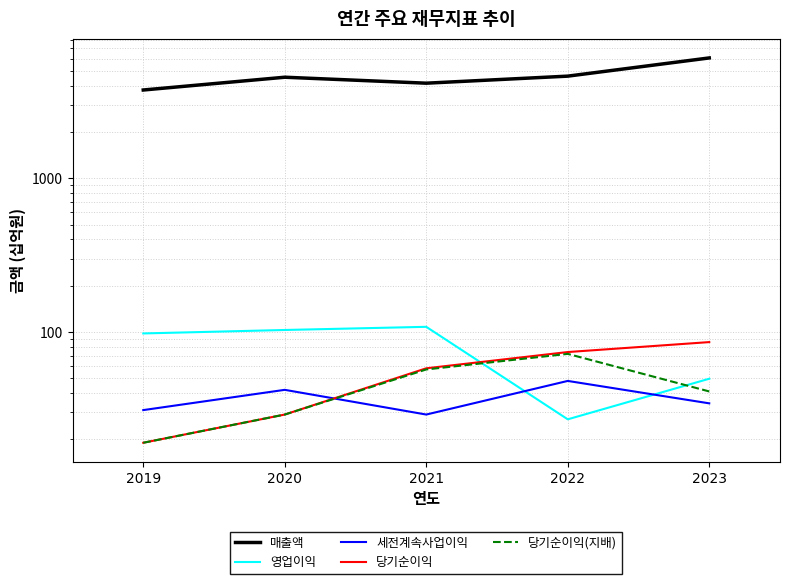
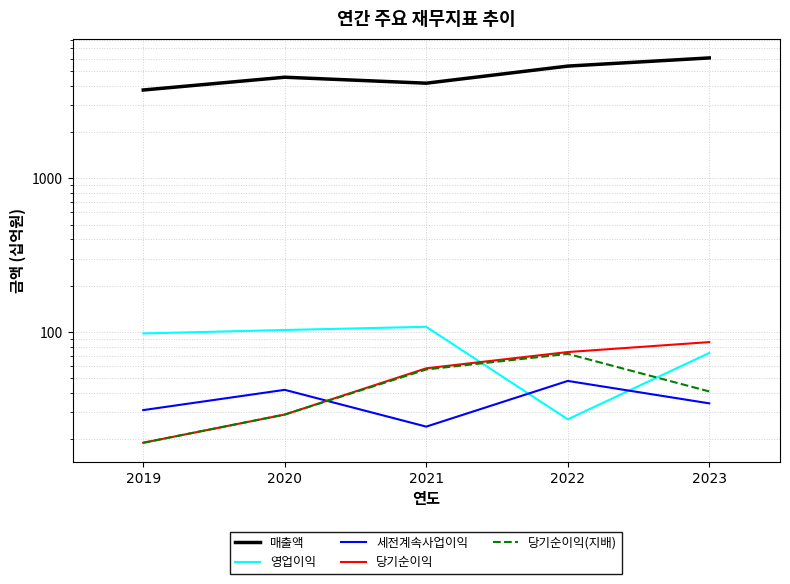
  {
    "매출액": {
      "2019": 3800,
      "2020": 4600,
      "2021": 4200,
-     "2022": 4600,
+     "2022": 5400,
      "2023": 6100
    },
    "영업이익": {
      "2019": 100,
      "2020": 100,
      "2021": 110,
      "2022": 27,
-     "2023": 50
+     "2023": 70
    },
    "세전계속사업이익": {
      "2019": 31,
      "2020": 42,
-     "2021": 29,
+     "2021": 24,
      "2022": 48,
      "2023": 34
    },
    "당기순이익": {
      "2023": 90
    },
    "당기순이익(지배)": {
      "2023": 41
    }
  }
